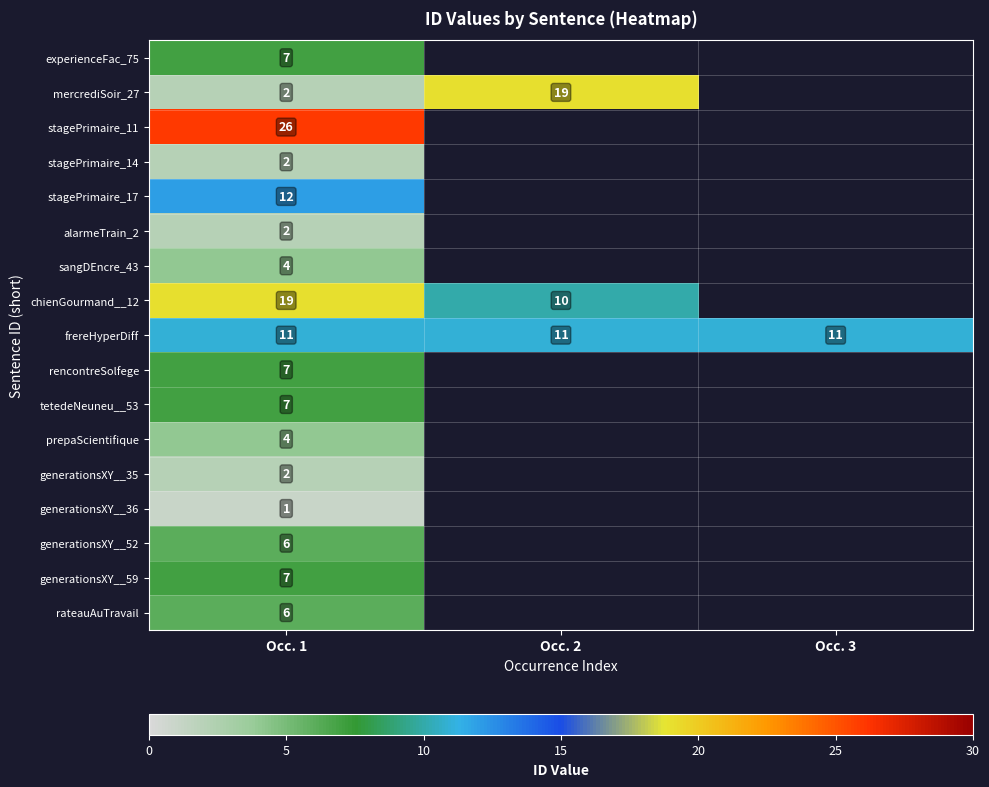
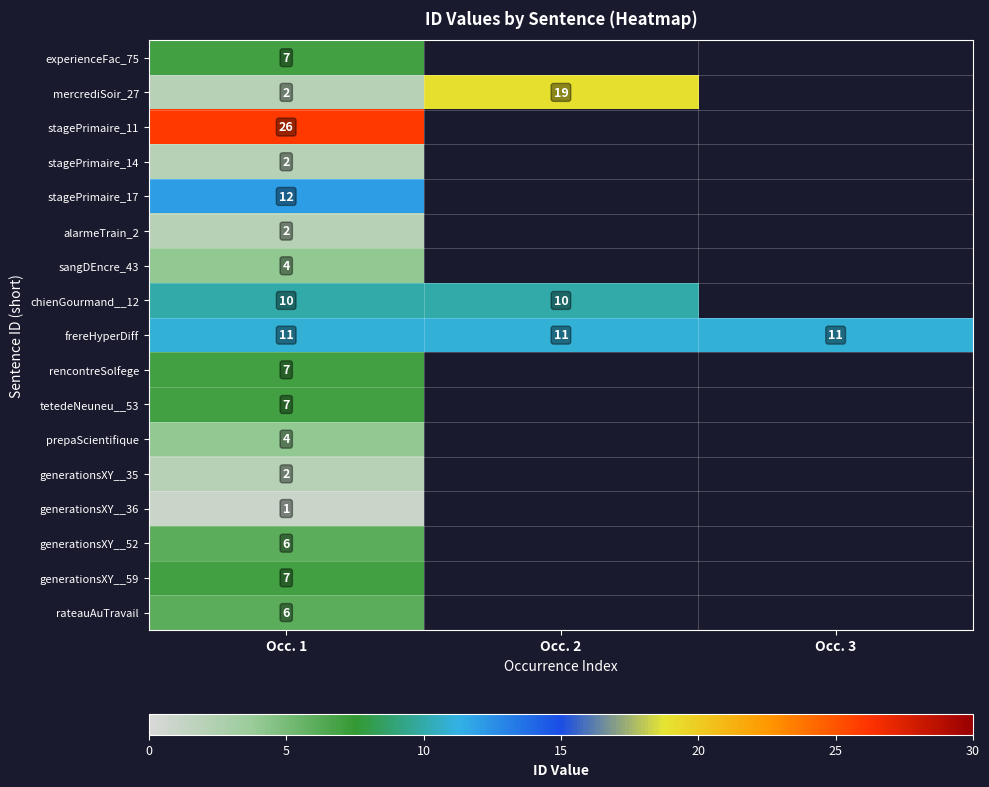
  {
    "chienGourmand__12": {
-     "Occ. 1": 19
+     "Occ. 1": 10
    }
  }
